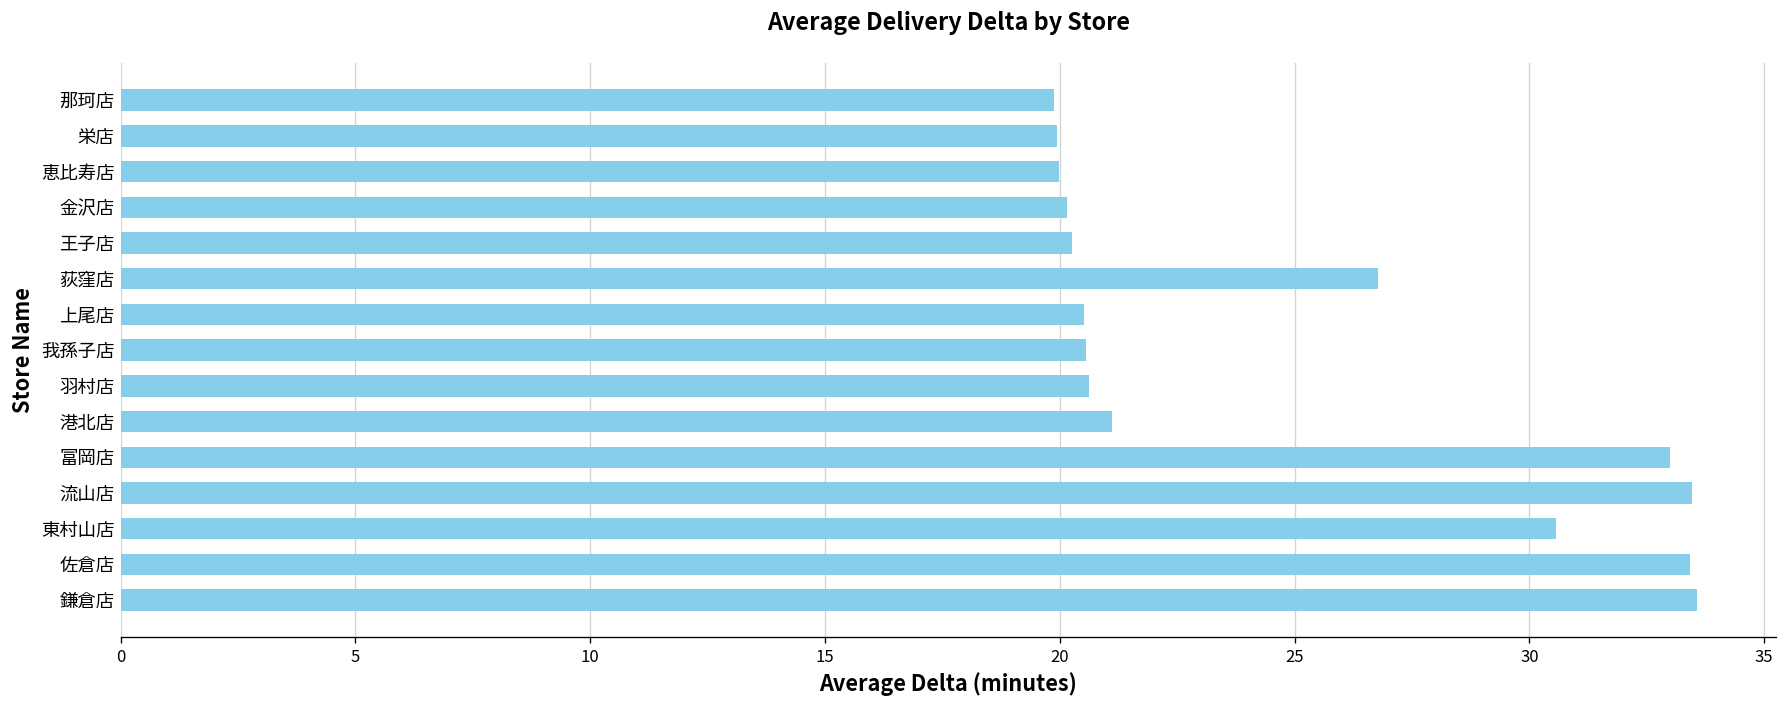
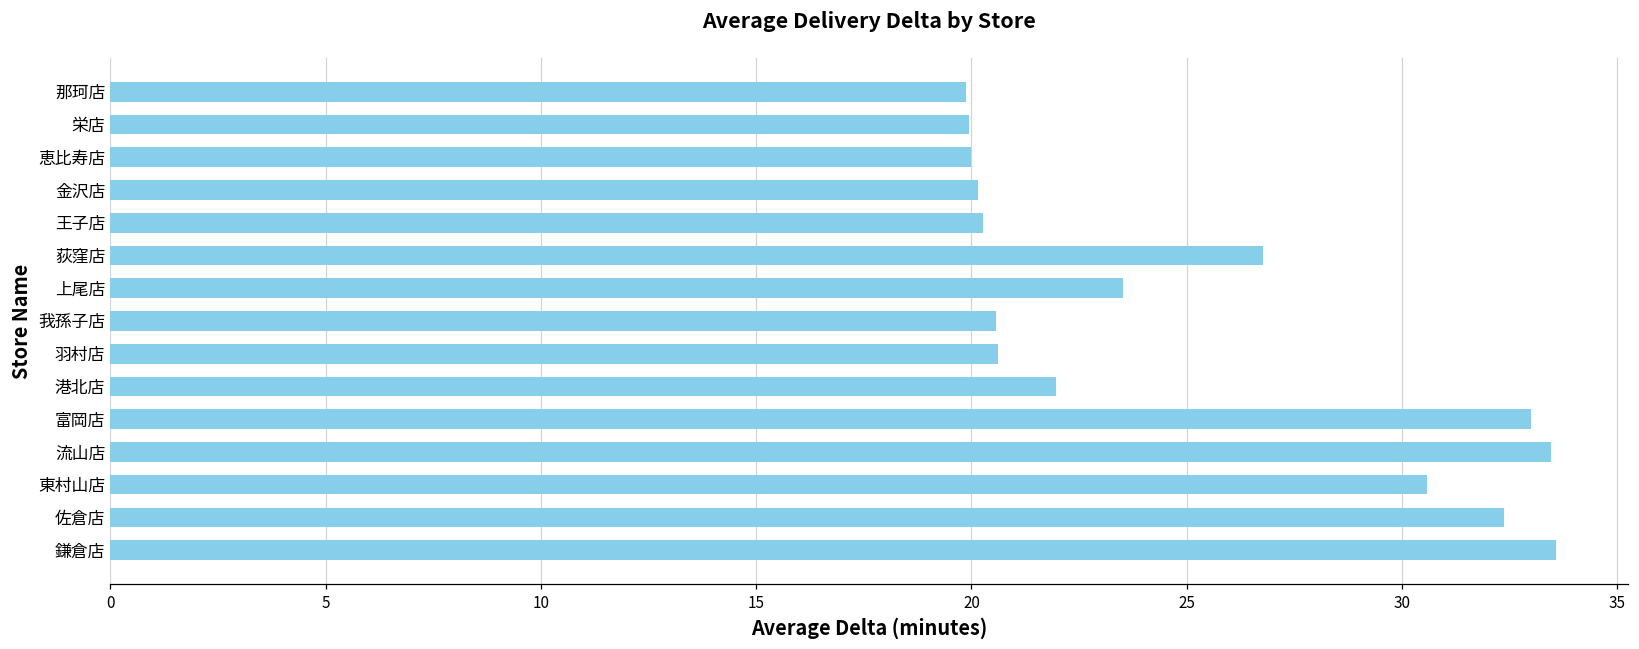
  {
    "那珂店": 19.9,
    "栄店": 20.0,
    "恵比寿店": 20.0,
    "金沢店": 20.2,
    "王子店": 20.3,
    "荻窪店": 26.8,
-   "上尾店": 20.5,
+   "上尾店": 23.5,
    "我孫子店": 20.6,
    "羽村店": 20.6,
-   "港北店": 21.1,
+   "港北店": 22.0,
    "富岡店": 33.0,
    "流山店": 33.5,
    "東村山店": 30.6,
-   "佐倉店": 33.4,
+   "佐倉店": 32.4,
    "鎌倉店": 33.6
  }
